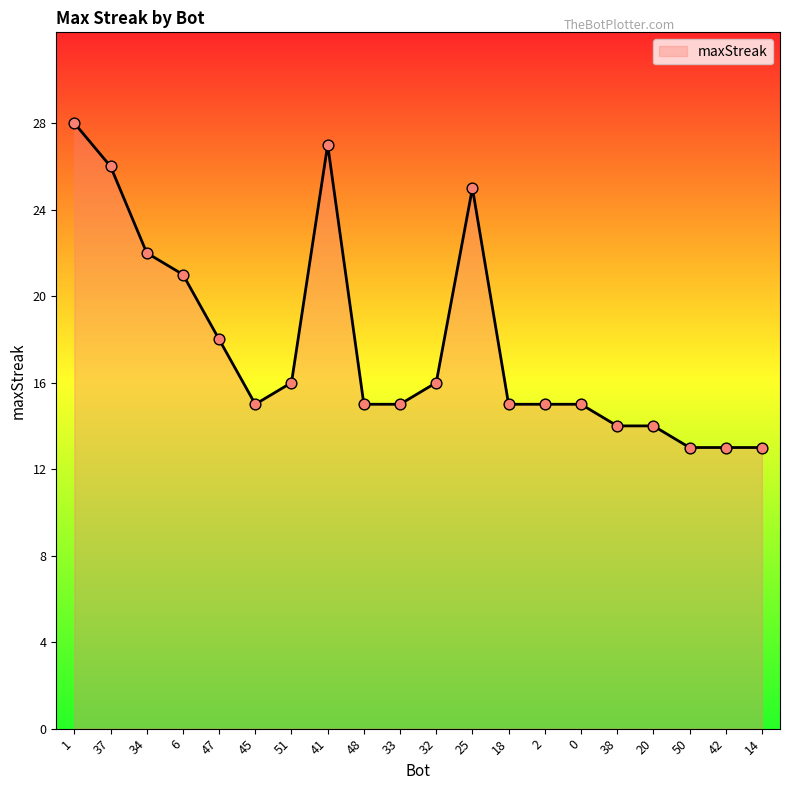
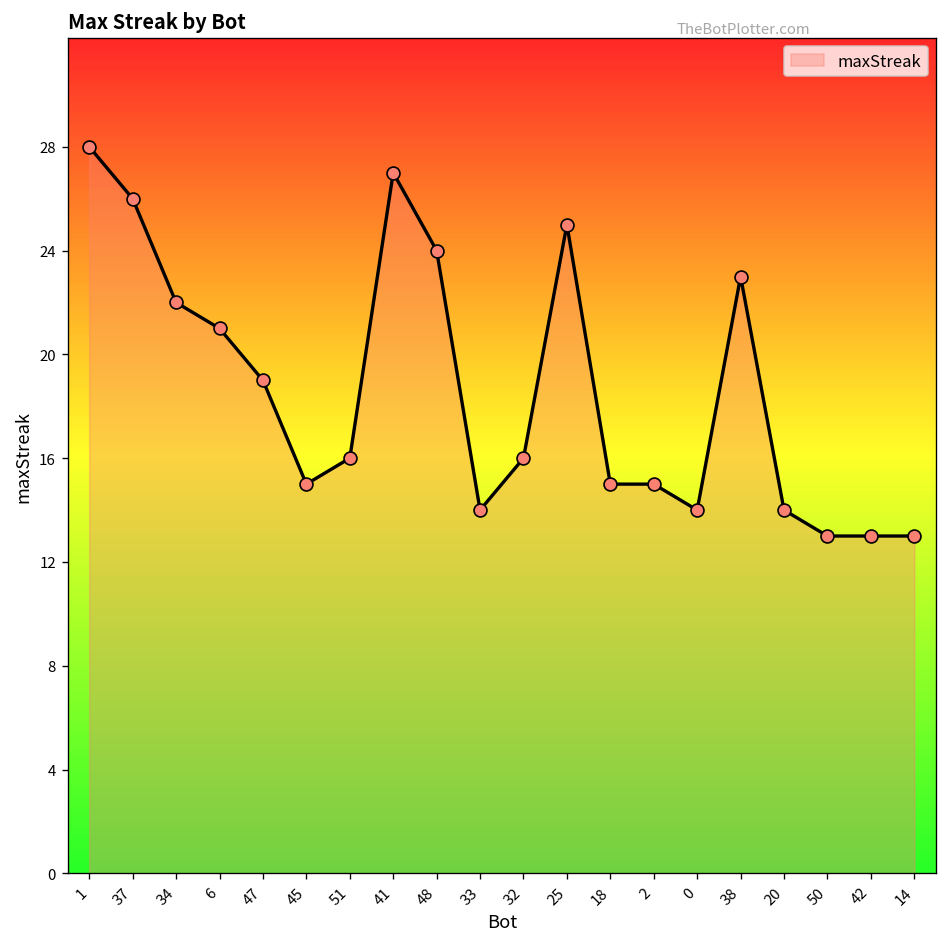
  {
    "1": 28,
    "37": 26,
    "34": 22,
    "6": 21,
-   "47": 18,
+   "47": 19,
    "45": 15,
    "51": 16,
    "41": 27,
-   "48": 15,
-   "33": 15,
+   "48": 24,
+   "33": 14,
    "32": 16,
    "25": 25,
    "18": 15,
    "2": 15,
-   "0": 15,
-   "38": 14,
+   "0": 14,
+   "38": 23,
    "20": 14,
    "50": 13,
    "42": 13,
    "14": 13
  }
